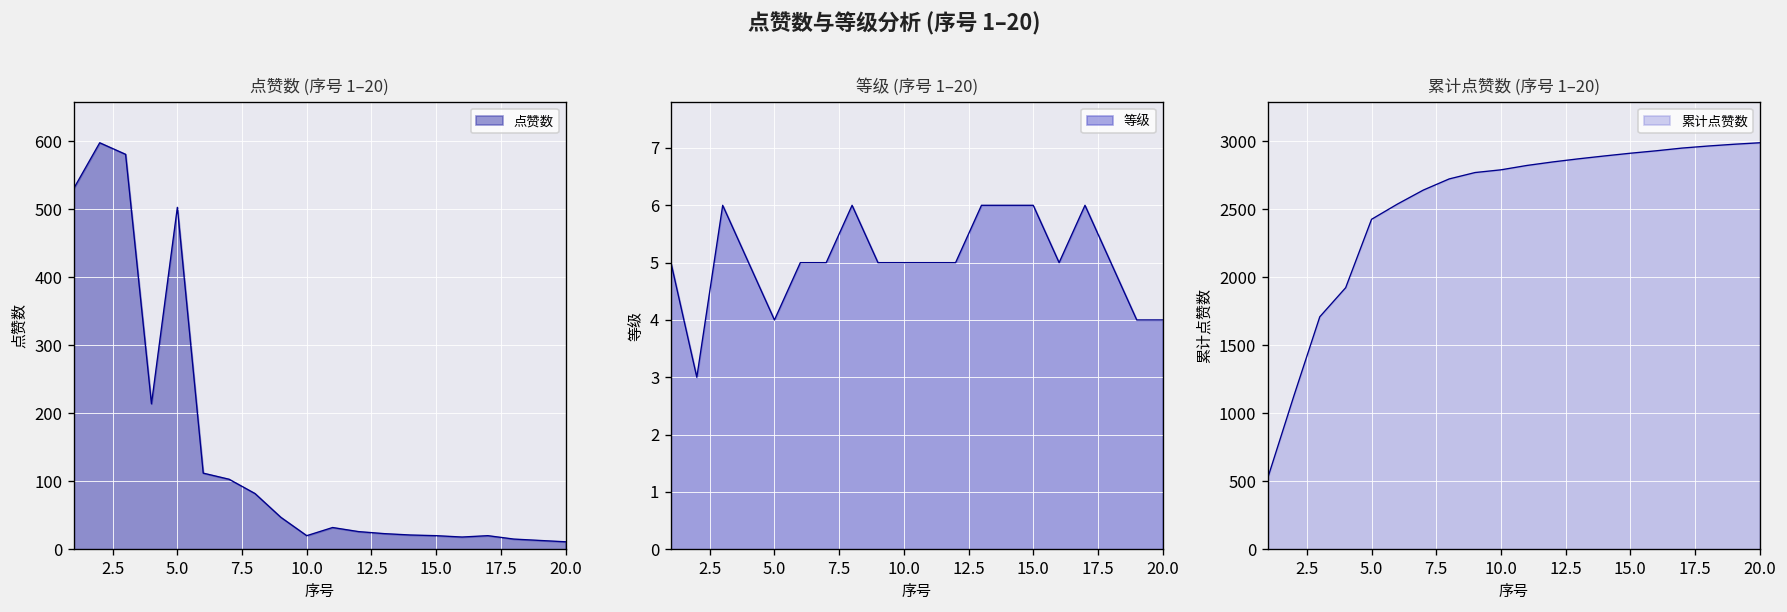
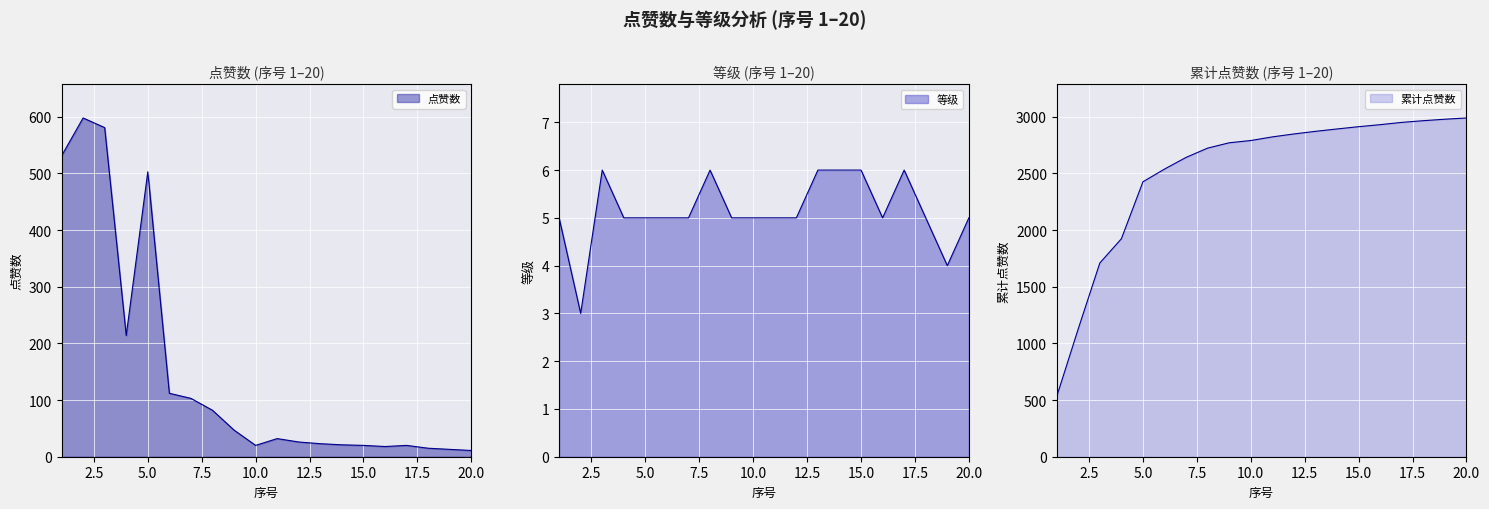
  {
    "点赞数 (序号 1–20)": {
      "5.0": 500,
      "10.0": 20,
      "15.0": 20,
      "20.0": 10
    },
    "等级 (序号 1–20)": {
-     "5.0": 4,
+     "5.0": 5,
      "10.0": 5,
      "15.0": 6,
-     "20.0": 4
+     "20.0": 5
    },
    "累计点赞数 (序号 1–20)": {
      "5.0": 2430,
      "10.0": 2790,
      "15.0": 2910,
      "20.0": 2990
    }
  }
